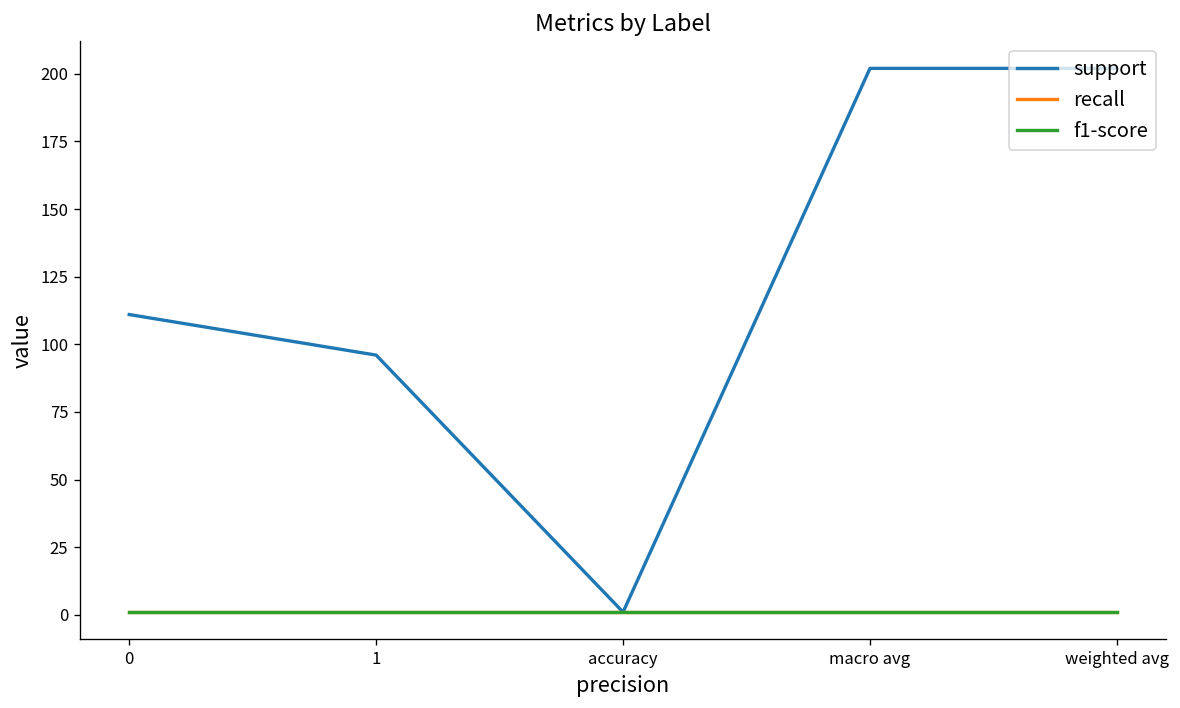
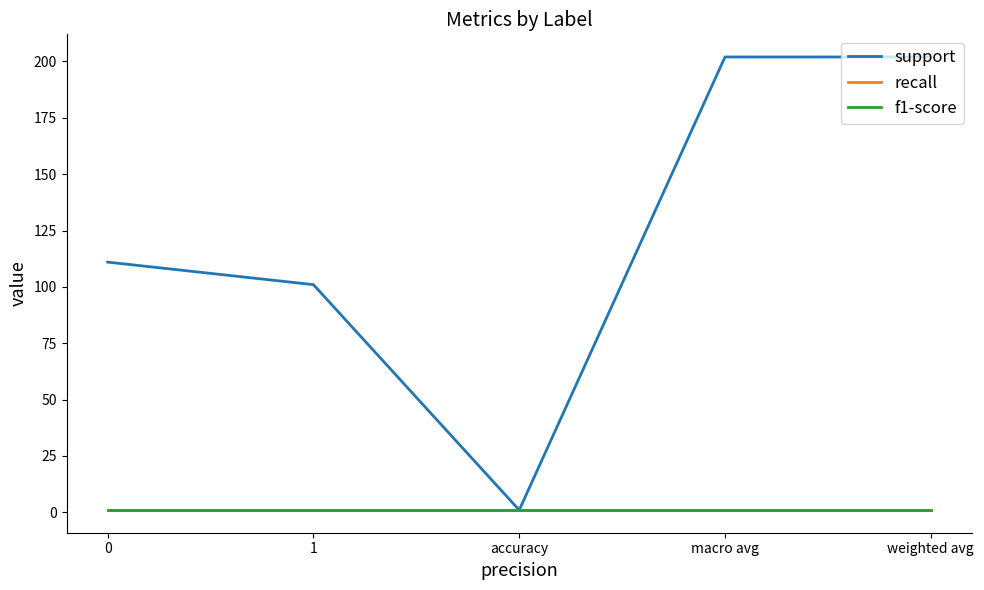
  {
    "support": {
      "0": 111,
-     "1": 96,
+     "1": 101,
      "macro avg": 202
    },
    "f1-score": {
      "0": 1,
      "1": 1,
      "macro avg": 1,
      "weighted avg": 1
    }
  }
